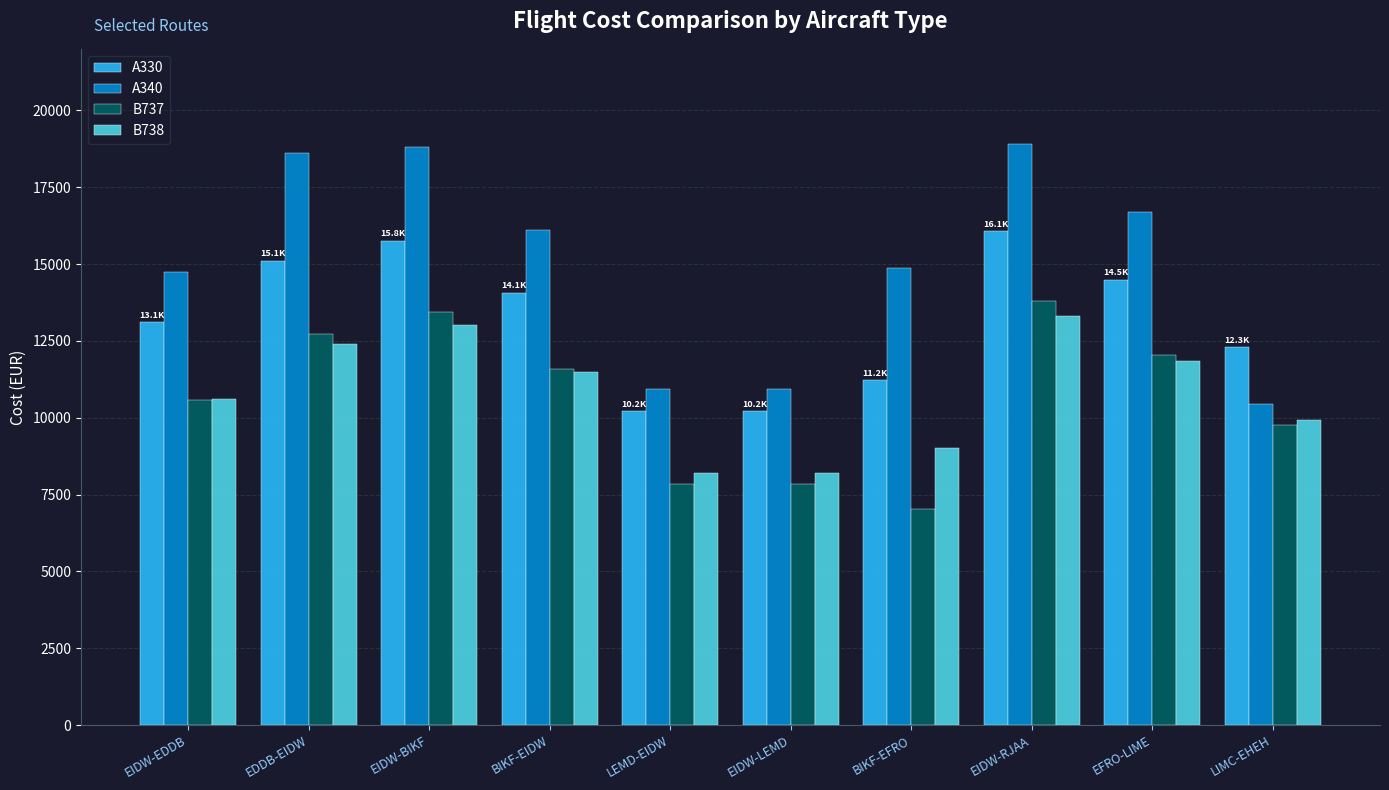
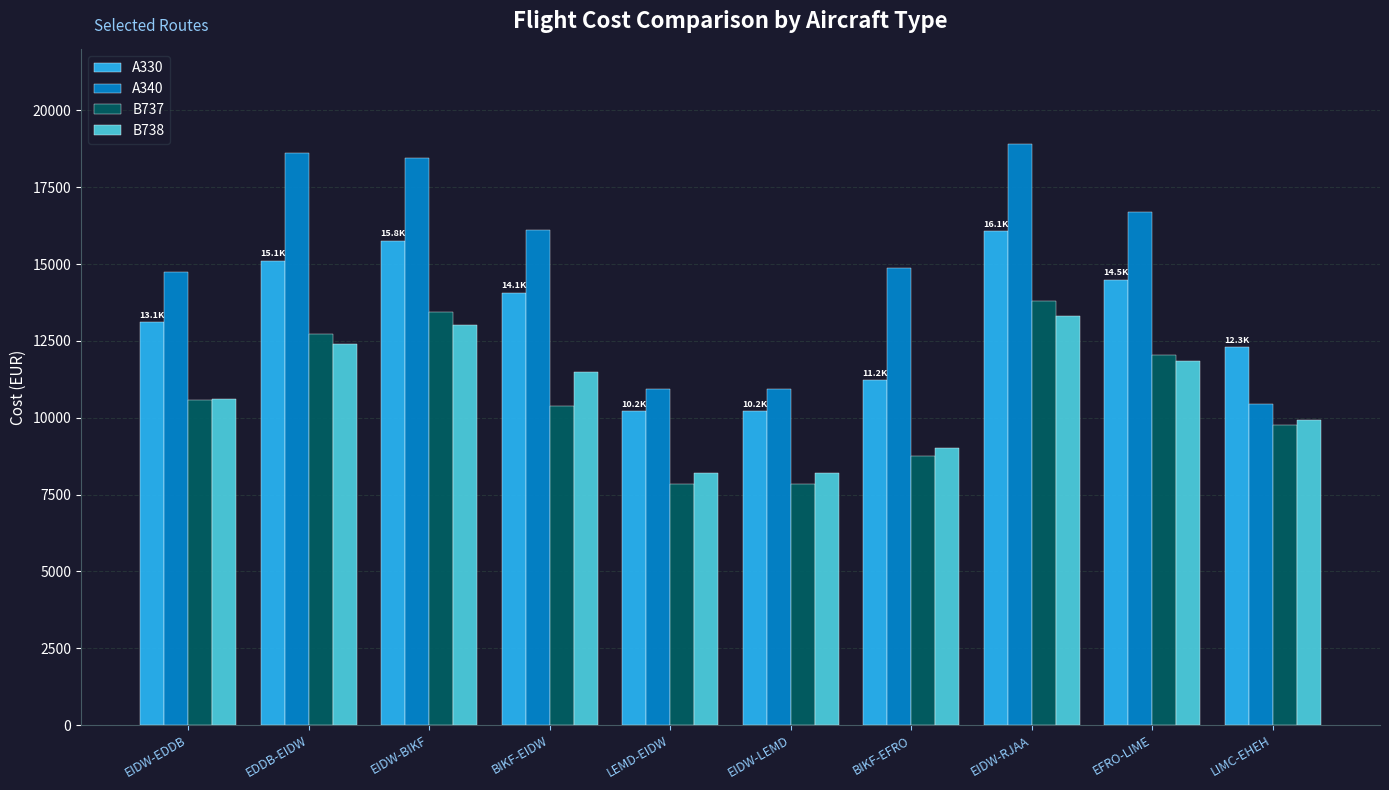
  {
    "A340": {
      "EIDW-EDDB": 14800,
      "EDDB-EIDW": 18600,
-     "EIDW-BIKF": 18800,
+     "EIDW-BIKF": 18500,
      "BIKF-EIDW": 16100,
      "LEMD-EIDW": 10900,
      "EIDW-LEMD": 10900,
      "BIKF-EFRO": 14900,
      "EIDW-RJAA": 18900,
      "EFRO-LIME": 16700,
      "LIMC-EHEH": 10500
    },
    "B737": {
      "EIDW-EDDB": 10600,
      "EDDB-EIDW": 12700,
      "EIDW-BIKF": 13400,
-     "BIKF-EIDW": 11600,
+     "BIKF-EIDW": 10400,
      "LEMD-EIDW": 7800,
      "EIDW-LEMD": 7800,
-     "BIKF-EFRO": 7000,
+     "BIKF-EFRO": 8800,
      "EIDW-RJAA": 13800,
      "EFRO-LIME": 12000,
      "LIMC-EHEH": 9800
    }
  }
